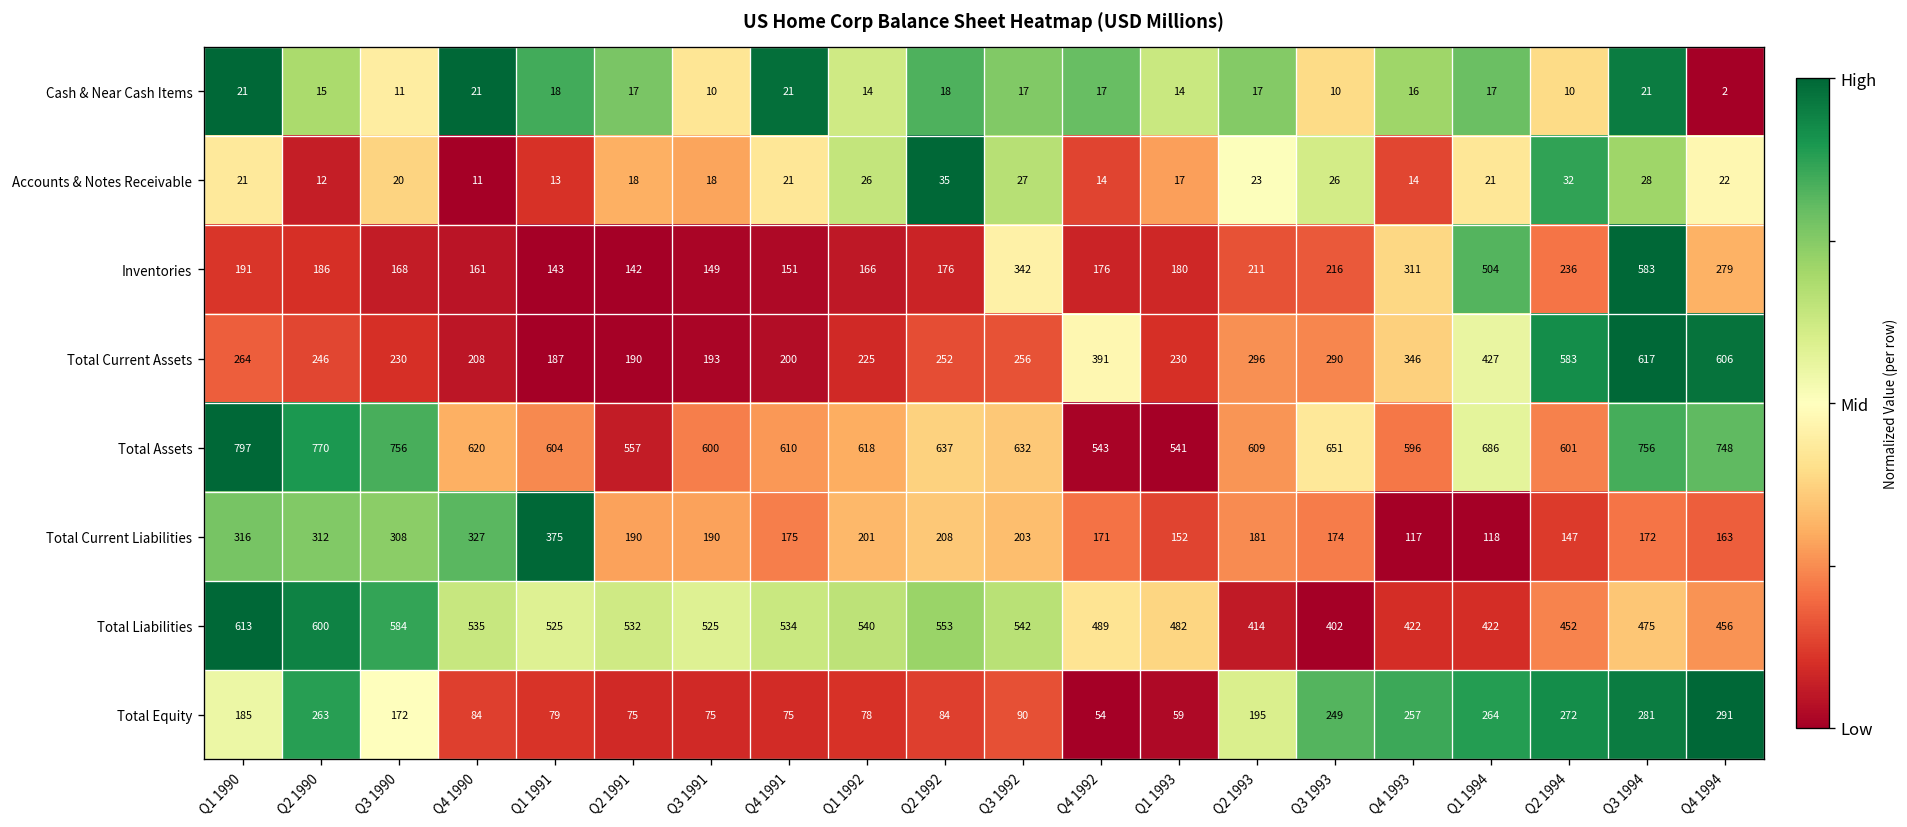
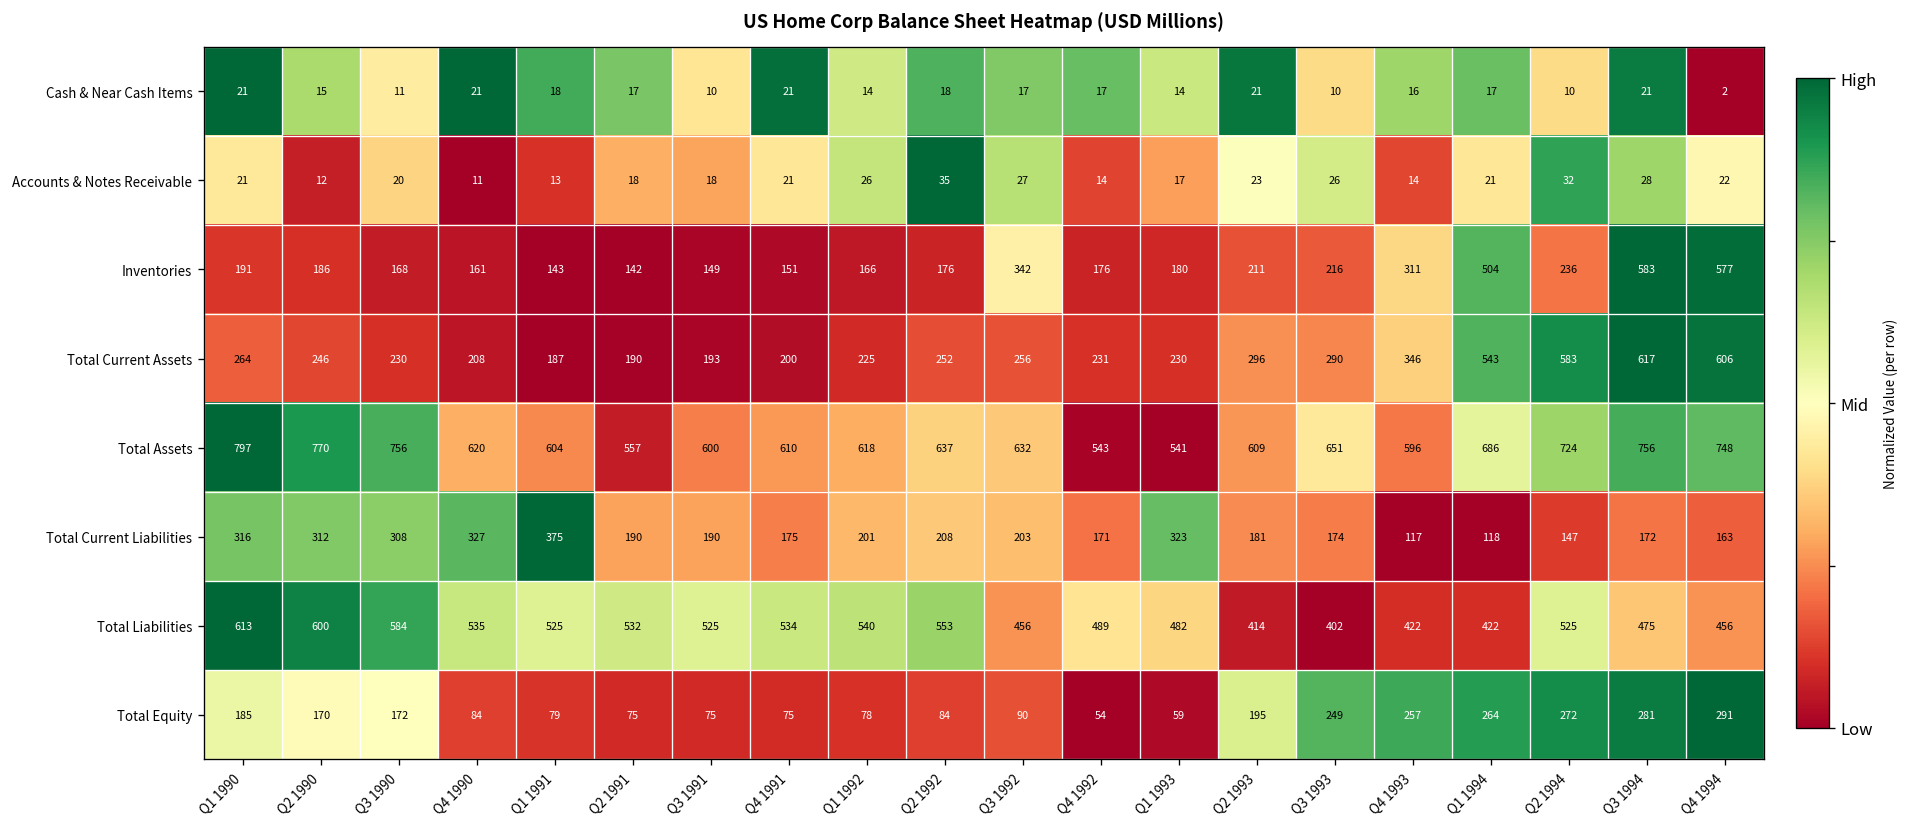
  {
    "Cash & Near Cash Items": {
      "Q1 1990": 21,
      "Q2 1990": 15,
      "Q3 1990": 11,
      "Q4 1990": 21,
      "Q1 1991": 18,
      "Q2 1991": 17,
      "Q3 1991": 10,
      "Q4 1991": 21,
      "Q1 1992": 14,
      "Q2 1992": 18,
      "Q3 1992": 17,
      "Q4 1992": 17,
      "Q1 1993": 14,
-     "Q2 1993": 17,
+     "Q2 1993": 21,
      "Q3 1993": 10,
      "Q4 1993": 16,
      "Q1 1994": 17,
      "Q2 1994": 10,
      "Q3 1994": 21,
      "Q4 1994": 2
    },
    "Accounts & Notes Receivable": {
      "Q1 1990": 21,
      "Q2 1990": 12,
      "Q3 1990": 20,
      "Q4 1990": 11,
      "Q1 1991": 13,
      "Q2 1991": 18,
      "Q3 1991": 18,
      "Q4 1991": 21,
      "Q1 1992": 26,
      "Q2 1992": 35,
      "Q3 1992": 27,
      "Q4 1992": 14,
      "Q1 1993": 17,
      "Q2 1993": 23,
      "Q3 1993": 26,
      "Q4 1993": 14,
      "Q1 1994": 21,
      "Q2 1994": 32,
      "Q3 1994": 28,
      "Q4 1994": 22
    },
    "Inventories": {
      "Q1 1990": 191,
      "Q2 1990": 186,
      "Q3 1990": 168,
      "Q4 1990": 161,
      "Q1 1991": 143,
      "Q2 1991": 142,
      "Q3 1991": 149,
      "Q4 1991": 151,
      "Q1 1992": 166,
      "Q2 1992": 176,
      "Q3 1992": 342,
      "Q4 1992": 176,
      "Q1 1993": 180,
      "Q2 1993": 211,
      "Q3 1993": 216,
      "Q4 1993": 311,
      "Q1 1994": 504,
      "Q2 1994": 236,
      "Q3 1994": 583,
-     "Q4 1994": 279
+     "Q4 1994": 577
    },
    "Total Current Assets": {
      "Q1 1990": 264,
      "Q2 1990": 246,
      "Q3 1990": 230,
      "Q4 1990": 208,
      "Q1 1991": 187,
      "Q2 1991": 190,
      "Q3 1991": 193,
      "Q4 1991": 200,
      "Q1 1992": 225,
      "Q2 1992": 252,
      "Q3 1992": 256,
-     "Q4 1992": 391,
+     "Q4 1992": 231,
      "Q1 1993": 230,
      "Q2 1993": 296,
      "Q3 1993": 290,
      "Q4 1993": 346,
-     "Q1 1994": 427,
+     "Q1 1994": 543,
      "Q2 1994": 583,
      "Q3 1994": 617,
      "Q4 1994": 606
    },
    "Total Assets": {
      "Q1 1990": 797,
      "Q2 1990": 770,
      "Q3 1990": 756,
      "Q4 1990": 620,
      "Q1 1991": 604,
      "Q2 1991": 557,
      "Q3 1991": 600,
      "Q4 1991": 610,
      "Q1 1992": 618,
      "Q2 1992": 637,
      "Q3 1992": 632,
      "Q4 1992": 543,
      "Q1 1993": 541,
      "Q2 1993": 609,
      "Q3 1993": 651,
      "Q4 1993": 596,
      "Q1 1994": 686,
-     "Q2 1994": 601,
+     "Q2 1994": 724,
      "Q3 1994": 756,
      "Q4 1994": 748
    },
    "Total Current Liabilities": {
      "Q1 1990": 316,
      "Q2 1990": 312,
      "Q3 1990": 308,
      "Q4 1990": 327,
      "Q1 1991": 375,
      "Q2 1991": 190,
      "Q3 1991": 190,
      "Q4 1991": 175,
      "Q1 1992": 201,
      "Q2 1992": 208,
      "Q3 1992": 203,
      "Q4 1992": 171,
-     "Q1 1993": 152,
+     "Q1 1993": 323,
      "Q2 1993": 181,
      "Q3 1993": 174,
      "Q4 1993": 117,
      "Q1 1994": 118,
      "Q2 1994": 147,
      "Q3 1994": 172,
      "Q4 1994": 163
    },
    "Total Liabilities": {
      "Q1 1990": 613,
      "Q2 1990": 600,
      "Q3 1990": 584,
      "Q4 1990": 535,
      "Q1 1991": 525,
      "Q2 1991": 532,
      "Q3 1991": 525,
      "Q4 1991": 534,
      "Q1 1992": 540,
      "Q2 1992": 553,
-     "Q3 1992": 542,
+     "Q3 1992": 456,
      "Q4 1992": 489,
      "Q1 1993": 482,
      "Q2 1993": 414,
      "Q3 1993": 402,
      "Q4 1993": 422,
      "Q1 1994": 422,
-     "Q2 1994": 452,
+     "Q2 1994": 525,
      "Q3 1994": 475,
      "Q4 1994": 456
    },
    "Total Equity": {
      "Q1 1990": 185,
-     "Q2 1990": 263,
+     "Q2 1990": 170,
      "Q3 1990": 172,
      "Q4 1990": 84,
      "Q1 1991": 79,
      "Q2 1991": 75,
      "Q3 1991": 75,
      "Q4 1991": 75,
      "Q1 1992": 78,
      "Q2 1992": 84,
      "Q3 1992": 90,
      "Q4 1992": 54,
      "Q1 1993": 59,
      "Q2 1993": 195,
      "Q3 1993": 249,
      "Q4 1993": 257,
      "Q1 1994": 264,
      "Q2 1994": 272,
      "Q3 1994": 281,
      "Q4 1994": 291
    }
  }
